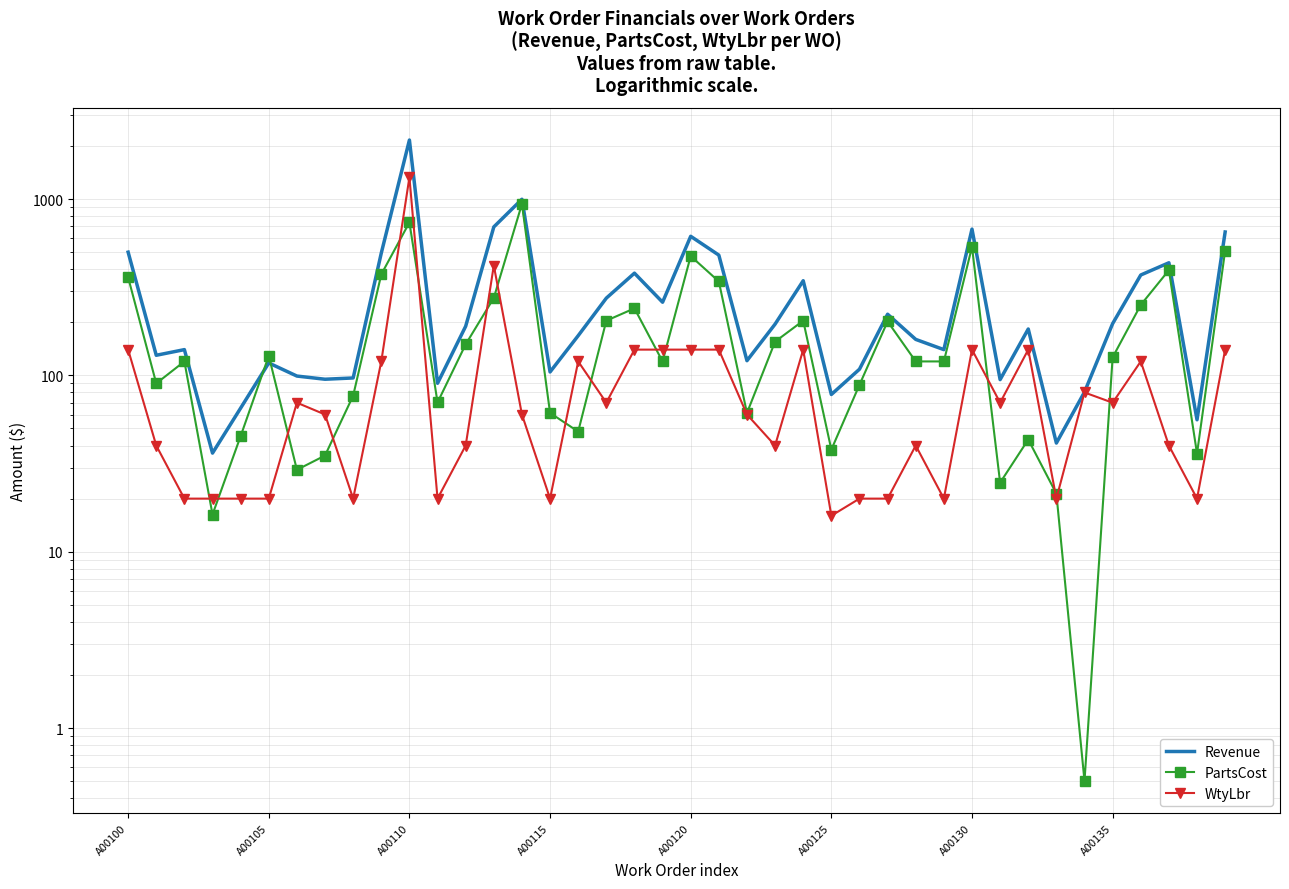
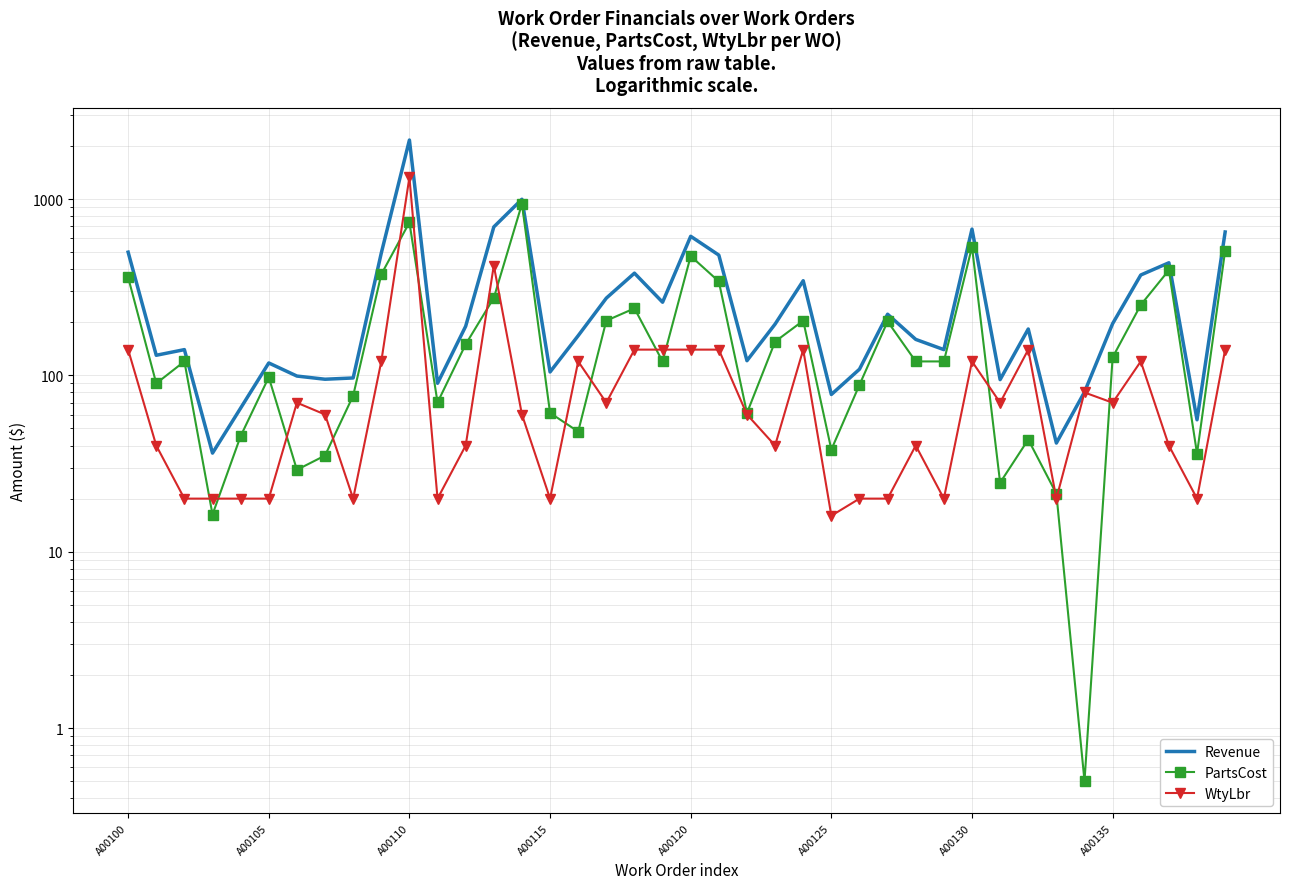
  {
    "Revenue": {
      "A00100": 500,
      "A00105": 120,
      "A00110": 2200,
      "A00115": 100,
      "A00120": 620,
      "A00125": 80,
      "A00130": 680,
      "A00135": 200
    },
    "PartsCost": {
      "A00100": 360,
-     "A00105": 130,
+     "A00105": 100,
      "A00110": 740,
      "A00115": 61,
      "A00120": 480,
      "A00125": 38,
      "A00130": 540,
      "A00135": 130
    },
    "WtyLbr": {
      "A00100": 140,
      "A00105": 20,
      "A00110": 1300,
      "A00115": 20,
      "A00120": 140,
      "A00125": 16,
-     "A00130": 140,
+     "A00130": 120,
      "A00135": 70
    }
  }
